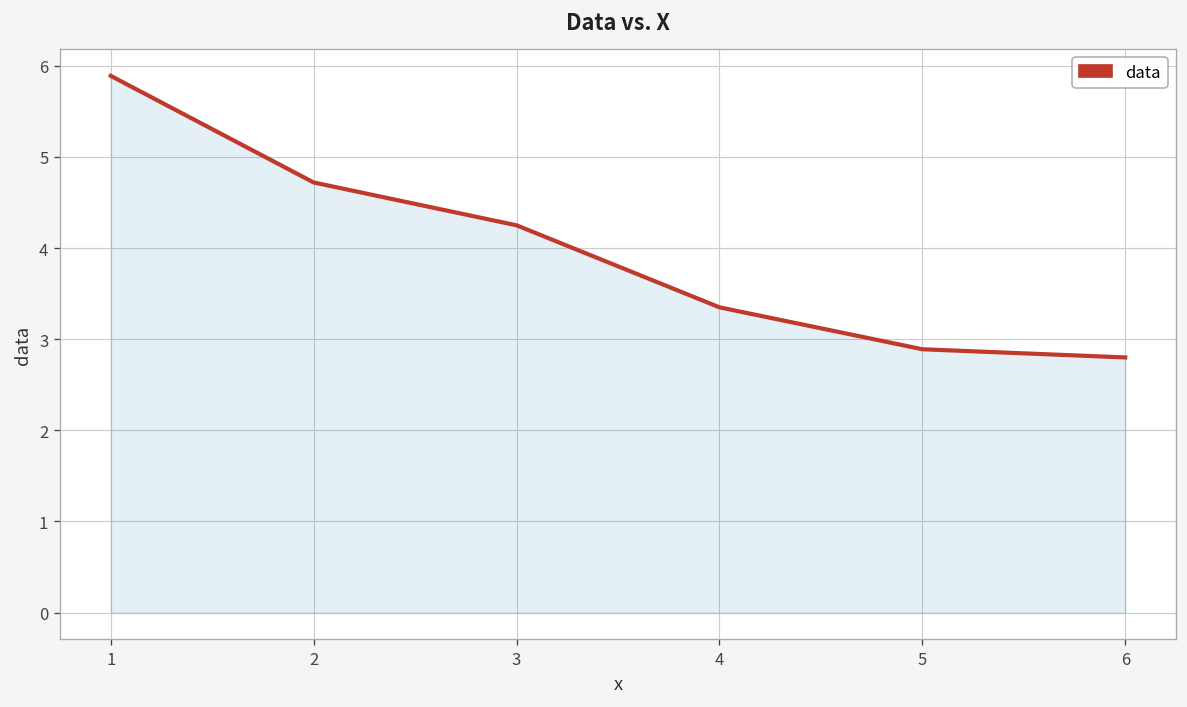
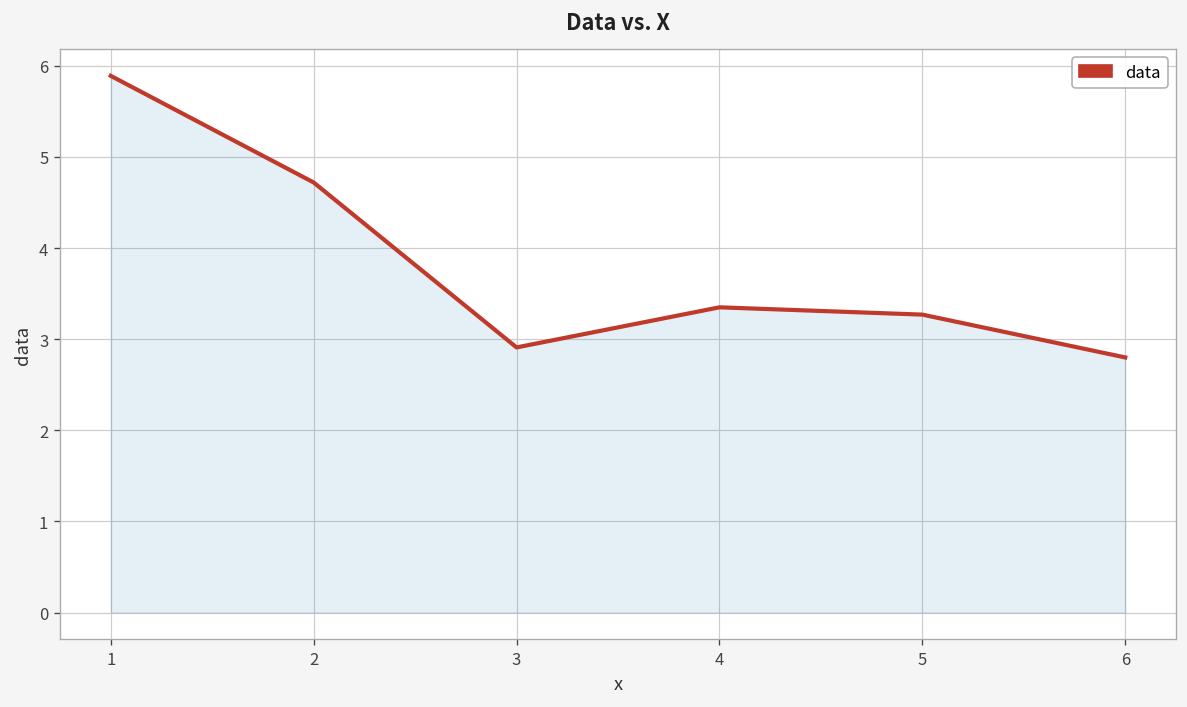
  {
    "1": 5.9,
    "2": 4.7,
-   "3": 4.3,
+   "3": 2.9,
    "4": 3.4,
-   "5": 2.9,
+   "5": 3.3,
    "6": 2.8
  }
